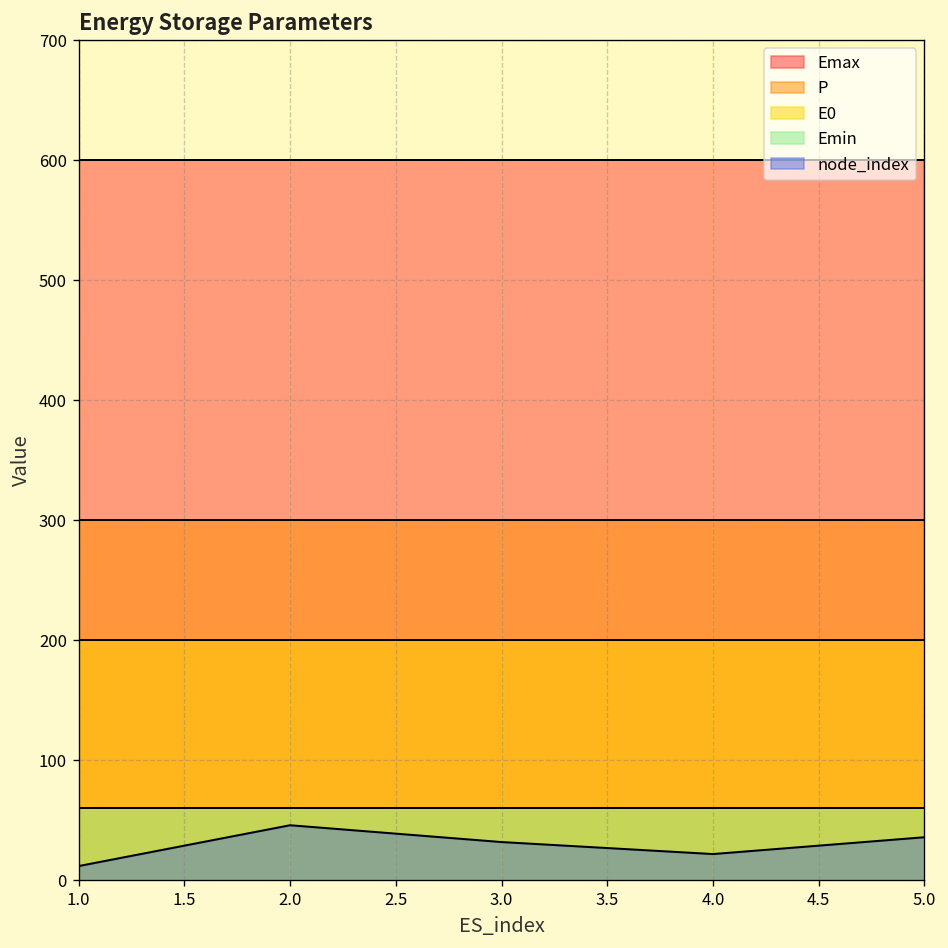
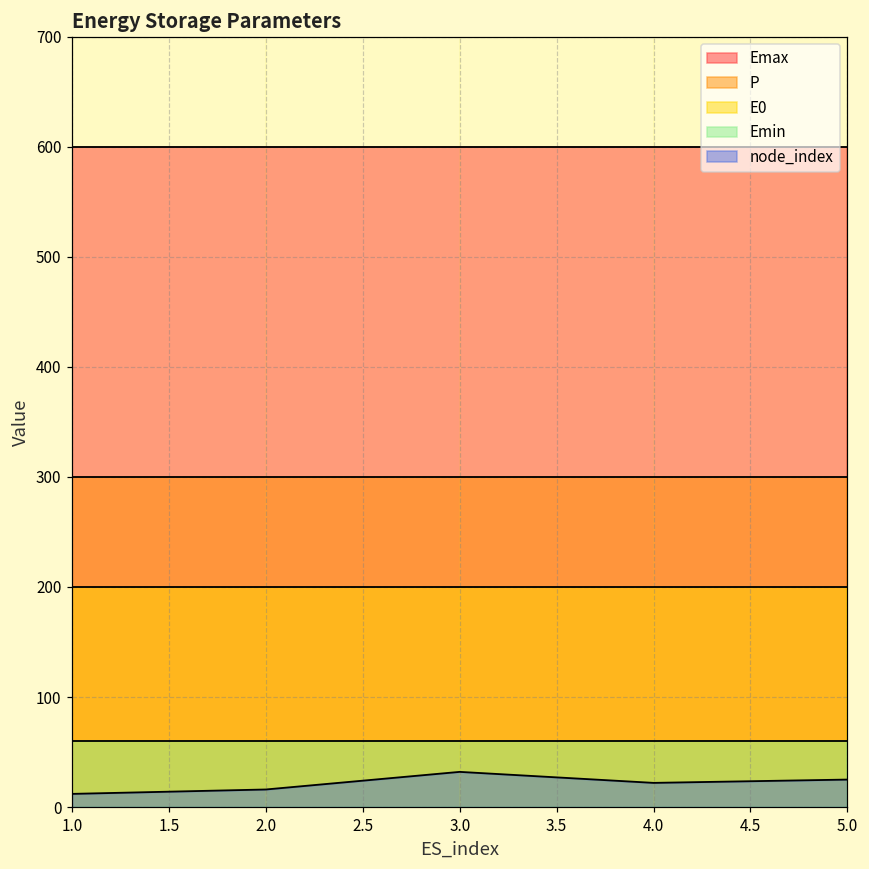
  {
    "Emax": {
      "1.0": 600,
      "2.0": 600,
      "3.0": 600,
      "4.0": 600,
      "5.0": 600
    },
    "Emin": {
      "1.0": 60,
      "2.0": 60,
      "3.0": 60,
      "4.0": 60,
      "5.0": 60
    },
    "node_index": {
      "1.0": 12,
-     "2.0": 46,
+     "2.0": 16,
      "3.0": 32,
      "4.0": 22,
-     "5.0": 36
+     "5.0": 25
    }
  }
